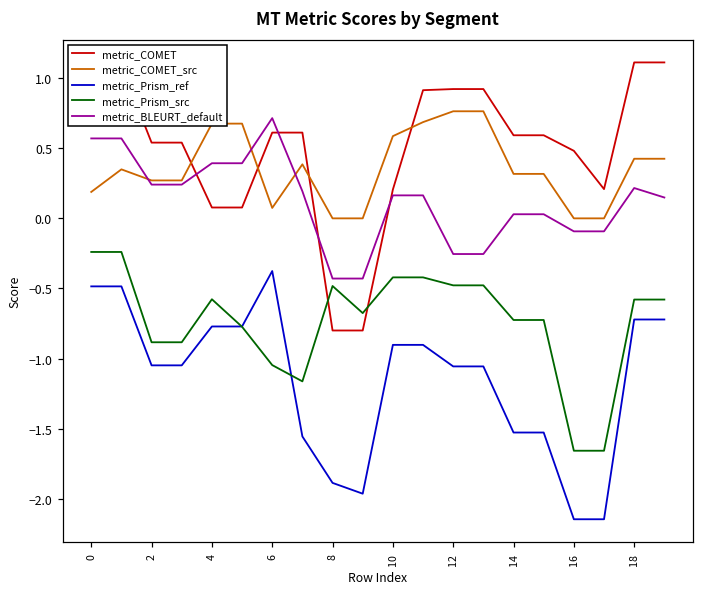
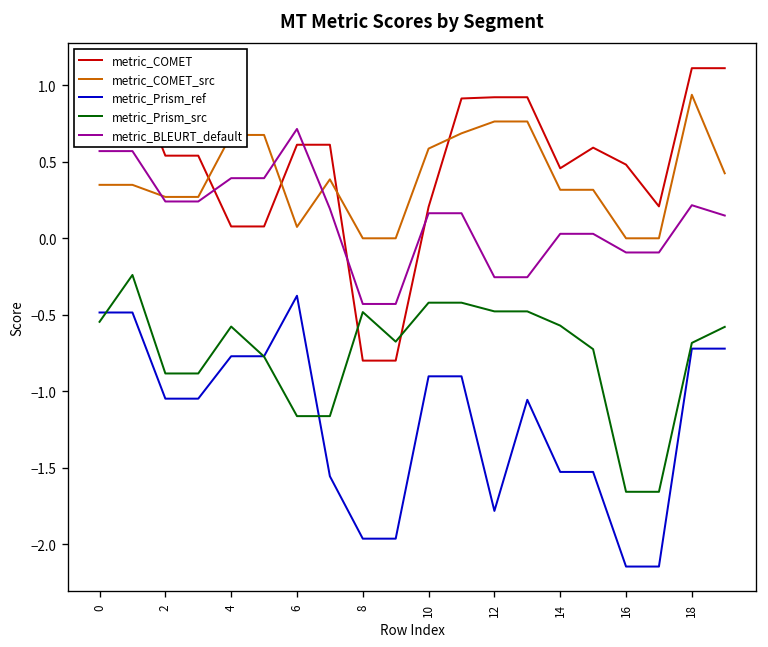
  {
    "metric_COMET": {
      "2": 0.54,
      "4": 0.08,
      "6": 0.61,
      "8": -0.80,
      "10": 0.21,
      "12": 0.92,
-     "14": 0.59,
+     "14": 0.46,
      "16": 0.48,
      "18": 1.11
    },
    "metric_COMET_src": {
-     "0": 0.19,
+     "0": 0.35,
      "2": 0.27,
      "6": 0.07,
      "8": 0.00,
      "10": 0.59,
      "12": 0.76,
      "14": 0.32,
      "16": 0.00,
-     "18": 0.43
+     "18": 0.94
    },
    "metric_Prism_ref": {
      "0": -0.49,
      "2": -1.05,
      "4": -0.77,
      "6": -0.38,
-     "8": -1.89,
+     "8": -1.96,
      "10": -0.90,
-     "12": -1.06,
+     "12": -1.78,
      "14": -1.53,
      "16": -2.15,
      "18": -0.72
    },
    "metric_Prism_src": {
-     "0": -0.24,
+     "0": -0.55,
      "2": -0.88,
      "4": -0.58,
-     "6": -1.05,
+     "6": -1.16,
      "8": -0.48,
      "10": -0.42,
      "12": -0.48,
-     "14": -0.72,
+     "14": -0.57,
      "16": -1.66,
-     "18": -0.58
+     "18": -0.68
    },
    "metric_BLEURT_default": {
      "0": 0.57,
      "2": 0.24,
      "4": 0.39,
      "6": 0.72,
      "8": -0.43,
      "10": 0.16,
      "12": -0.25,
      "14": 0.03,
      "16": -0.09,
      "18": 0.22
    }
  }
